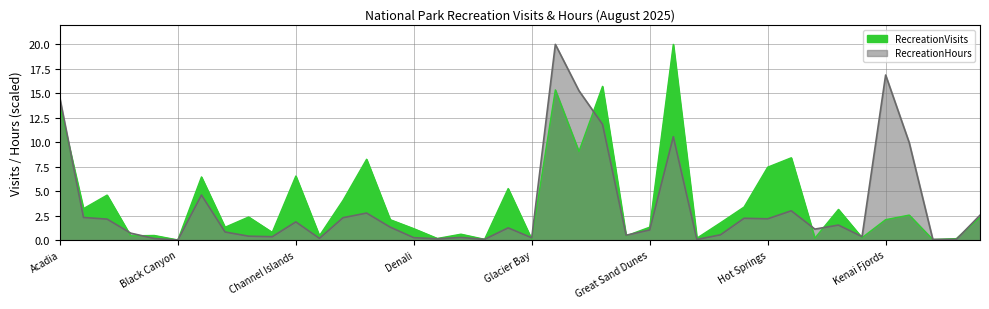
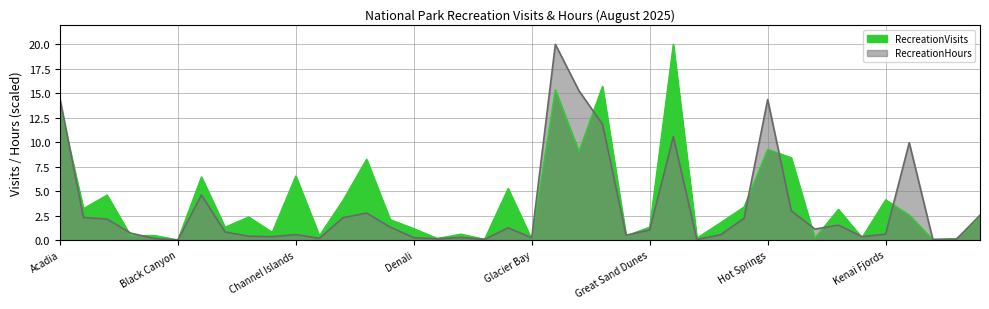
  {
    "RecreationVisits": {
      "Acadia": 14,
      "Channel Islands": 7,
      "Denali": 1,
      "Great Sand Dunes": 1,
-     "Hot Springs": 7,
-     "Kenai Fjords": 2
+     "Hot Springs": 9,
+     "Kenai Fjords": 4
    },
    "RecreationHours": {
      "Acadia": 14,
-     "Channel Islands": 2,
+     "Channel Islands": 1,
      "Denali": 0,
      "Great Sand Dunes": 1,
-     "Hot Springs": 2,
-     "Kenai Fjords": 17
+     "Hot Springs": 14,
+     "Kenai Fjords": 1
    }
  }
